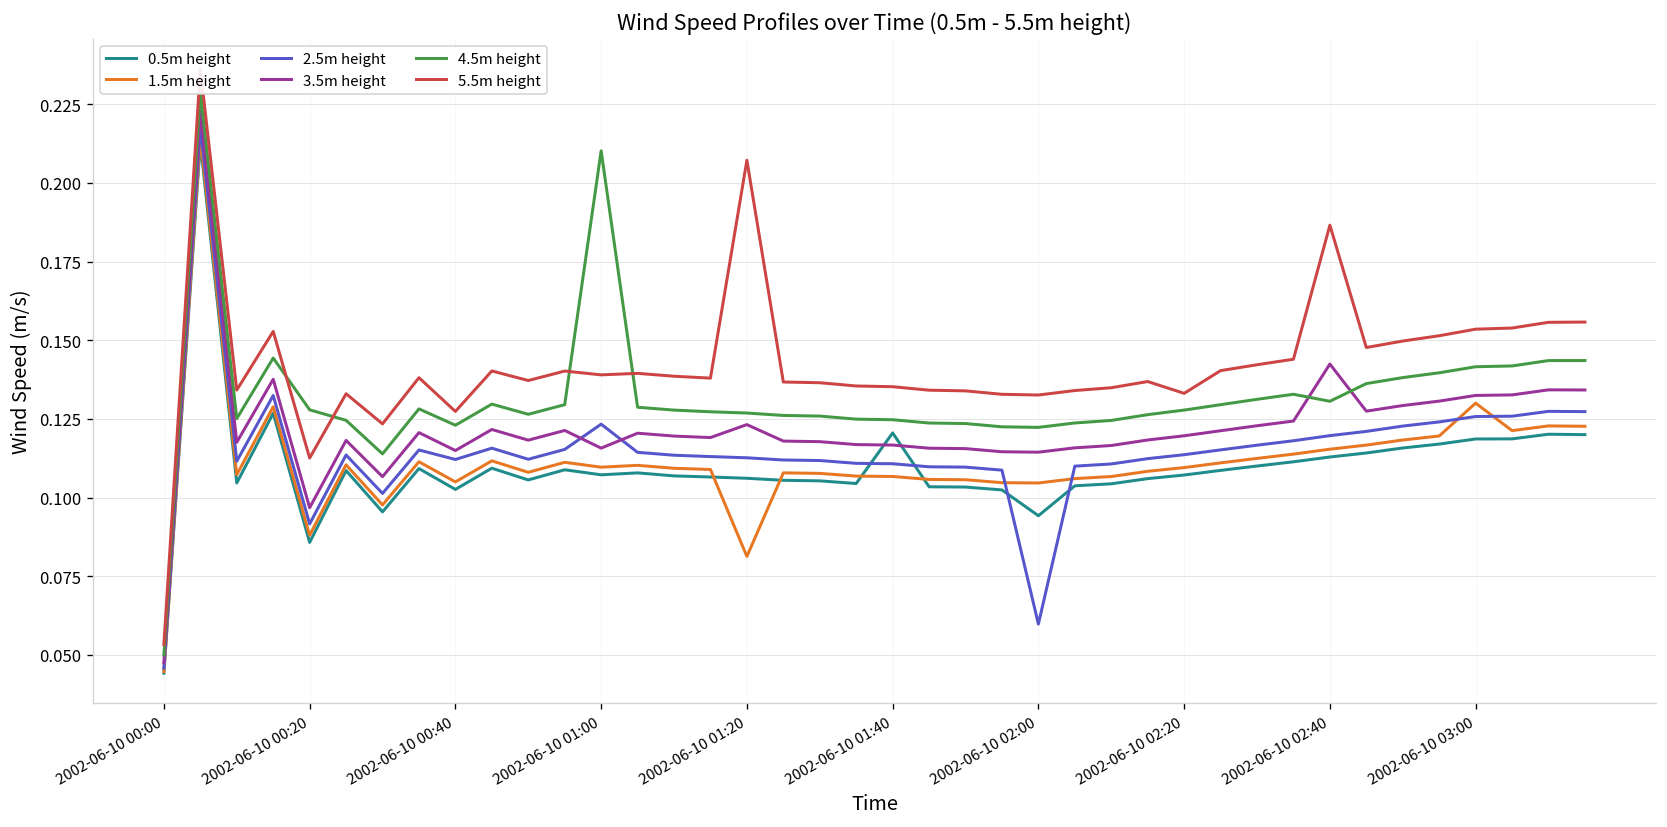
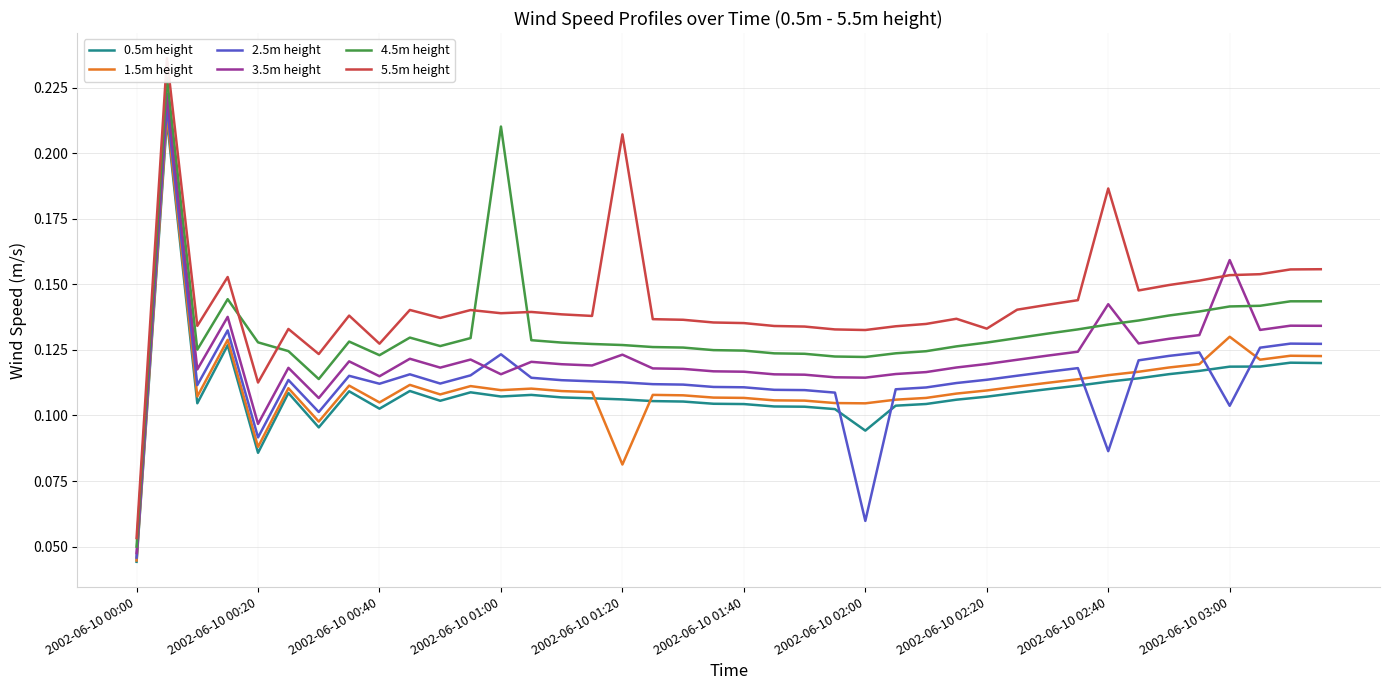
  {
    "0.5m height": {
      "2002-06-10 00:20": 0.086,
      "2002-06-10 00:40": 0.103,
      "2002-06-10 01:00": 0.107,
      "2002-06-10 01:20": 0.106,
-     "2002-06-10 01:40": 0.121,
+     "2002-06-10 01:40": 0.104,
      "2002-06-10 02:00": 0.094,
      "2002-06-10 02:20": 0.107,
      "2002-06-10 02:40": 0.113,
      "2002-06-10 03:00": 0.119
    },
    "1.5m height": {
      "2002-06-10 00:20": 0.088,
      "2002-06-10 00:40": 0.105,
      "2002-06-10 01:00": 0.110,
      "2002-06-10 01:20": 0.081,
      "2002-06-10 01:40": 0.107,
      "2002-06-10 02:00": 0.105,
      "2002-06-10 02:20": 0.110,
      "2002-06-10 02:40": 0.115,
      "2002-06-10 03:00": 0.130
    },
    "2.5m height": {
      "2002-06-10 00:00": 0.046,
      "2002-06-10 00:20": 0.092,
      "2002-06-10 00:40": 0.112,
      "2002-06-10 01:00": 0.123,
      "2002-06-10 01:20": 0.113,
      "2002-06-10 01:40": 0.111,
      "2002-06-10 02:00": 0.060,
      "2002-06-10 02:20": 0.114,
-     "2002-06-10 02:40": 0.120,
-     "2002-06-10 03:00": 0.126
+     "2002-06-10 02:40": 0.086,
+     "2002-06-10 03:00": 0.104
    },
    "3.5m height": {
      "2002-06-10 00:00": 0.048,
      "2002-06-10 00:20": 0.097,
      "2002-06-10 00:40": 0.115,
      "2002-06-10 01:00": 0.116,
      "2002-06-10 01:20": 0.123,
      "2002-06-10 01:40": 0.117,
      "2002-06-10 02:00": 0.114,
      "2002-06-10 02:20": 0.120,
      "2002-06-10 02:40": 0.142,
-     "2002-06-10 03:00": 0.132
+     "2002-06-10 03:00": 0.159
    },
    "4.5m height": {
      "2002-06-10 00:00": 0.050,
      "2002-06-10 00:20": 0.128,
      "2002-06-10 00:40": 0.123,
      "2002-06-10 01:00": 0.210,
      "2002-06-10 01:20": 0.127,
      "2002-06-10 01:40": 0.125,
      "2002-06-10 02:00": 0.122,
      "2002-06-10 02:20": 0.128,
-     "2002-06-10 02:40": 0.131,
+     "2002-06-10 02:40": 0.135,
      "2002-06-10 03:00": 0.142
    },
    "5.5m height": {
      "2002-06-10 00:00": 0.053,
      "2002-06-10 00:20": 0.113,
      "2002-06-10 00:40": 0.127,
      "2002-06-10 01:00": 0.139,
      "2002-06-10 01:20": 0.207,
      "2002-06-10 01:40": 0.135,
      "2002-06-10 02:00": 0.133,
      "2002-06-10 02:20": 0.133,
      "2002-06-10 02:40": 0.187,
      "2002-06-10 03:00": 0.154
    }
  }
